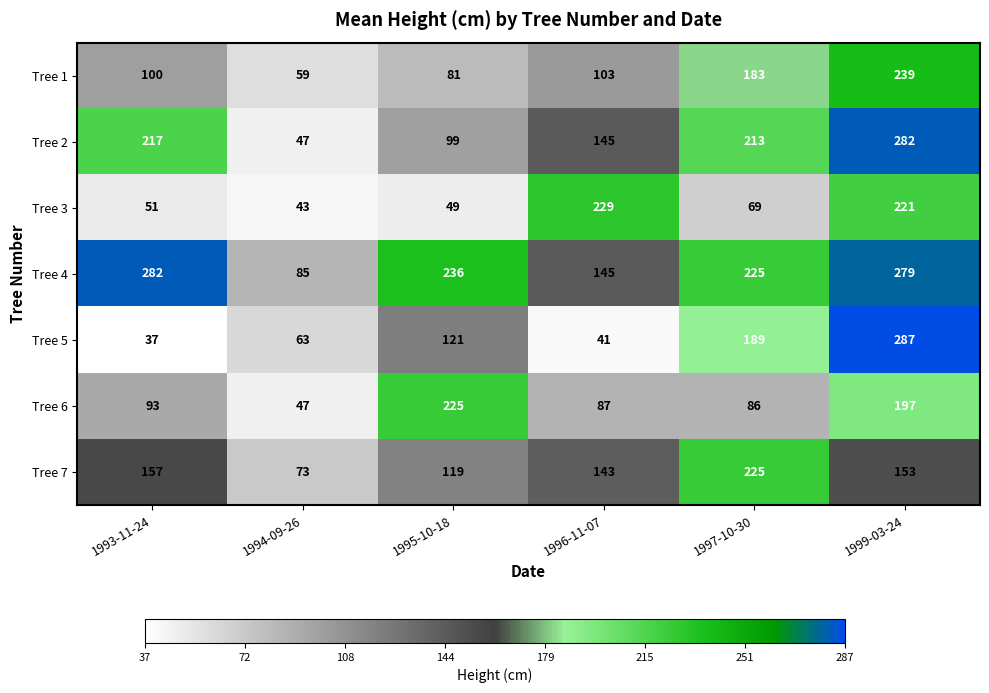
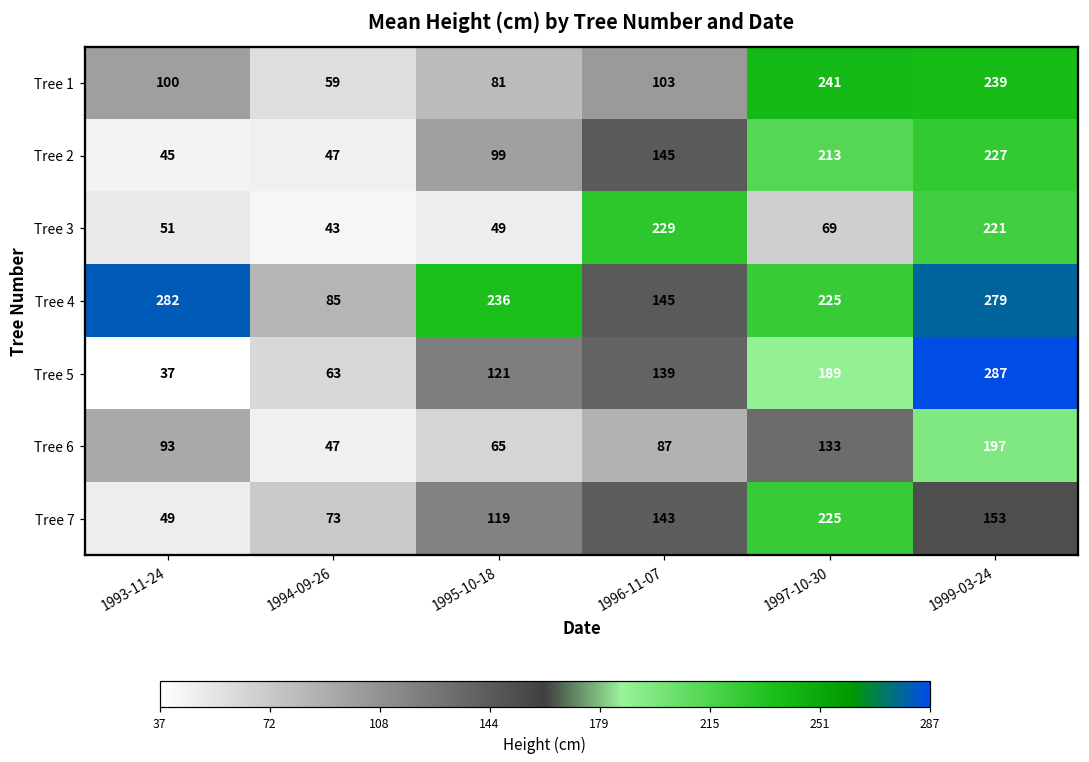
  {
    "Tree 1": {
      "1993-11-24": 100,
      "1994-09-26": 59,
      "1995-10-18": 81,
      "1996-11-07": 103,
-     "1997-10-30": 183,
+     "1997-10-30": 241,
      "1999-03-24": 239
    },
    "Tree 2": {
-     "1993-11-24": 217,
+     "1993-11-24": 45,
      "1994-09-26": 47,
      "1995-10-18": 99,
      "1996-11-07": 145,
      "1997-10-30": 213,
-     "1999-03-24": 282
+     "1999-03-24": 227
    },
    "Tree 3": {
      "1993-11-24": 51,
      "1994-09-26": 43,
      "1995-10-18": 49,
      "1996-11-07": 229,
      "1997-10-30": 69,
      "1999-03-24": 221
    },
    "Tree 4": {
      "1993-11-24": 282,
      "1994-09-26": 85,
      "1995-10-18": 236,
      "1996-11-07": 145,
      "1997-10-30": 225,
      "1999-03-24": 279
    },
    "Tree 5": {
      "1993-11-24": 37,
      "1994-09-26": 63,
      "1995-10-18": 121,
-     "1996-11-07": 41,
+     "1996-11-07": 139,
      "1997-10-30": 189,
      "1999-03-24": 287
    },
    "Tree 6": {
      "1993-11-24": 93,
      "1994-09-26": 47,
-     "1995-10-18": 225,
+     "1995-10-18": 65,
      "1996-11-07": 87,
-     "1997-10-30": 86,
+     "1997-10-30": 133,
      "1999-03-24": 197
    },
    "Tree 7": {
-     "1993-11-24": 157,
+     "1993-11-24": 49,
      "1994-09-26": 73,
      "1995-10-18": 119,
      "1996-11-07": 143,
      "1997-10-30": 225,
      "1999-03-24": 153
    }
  }
